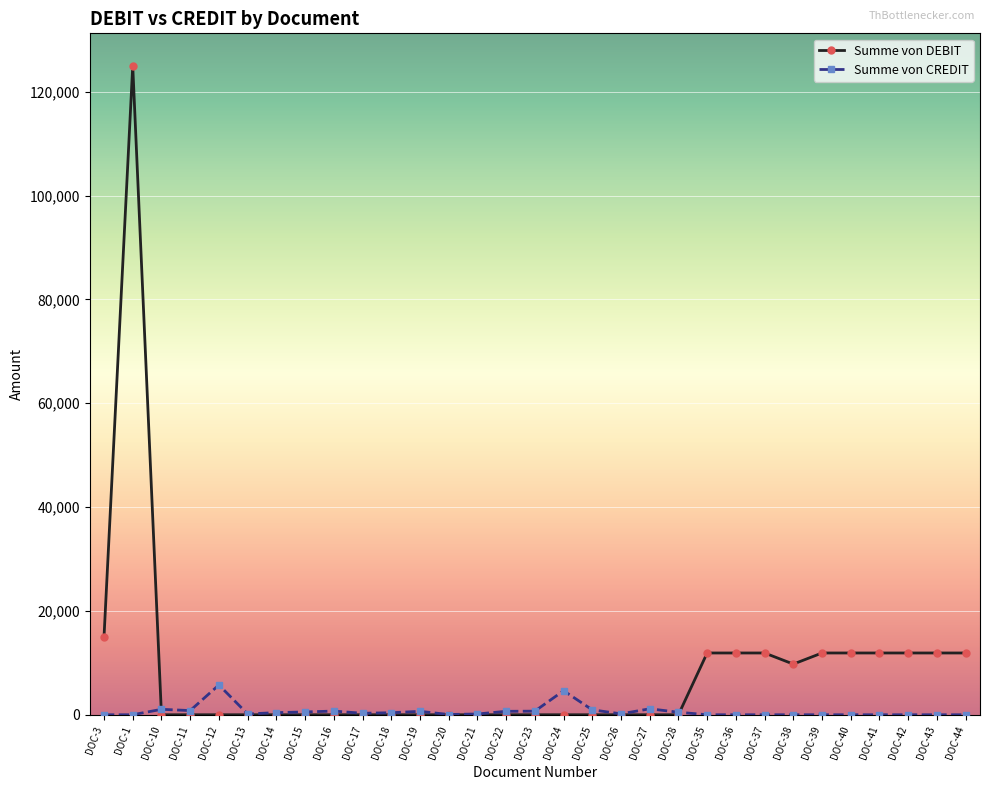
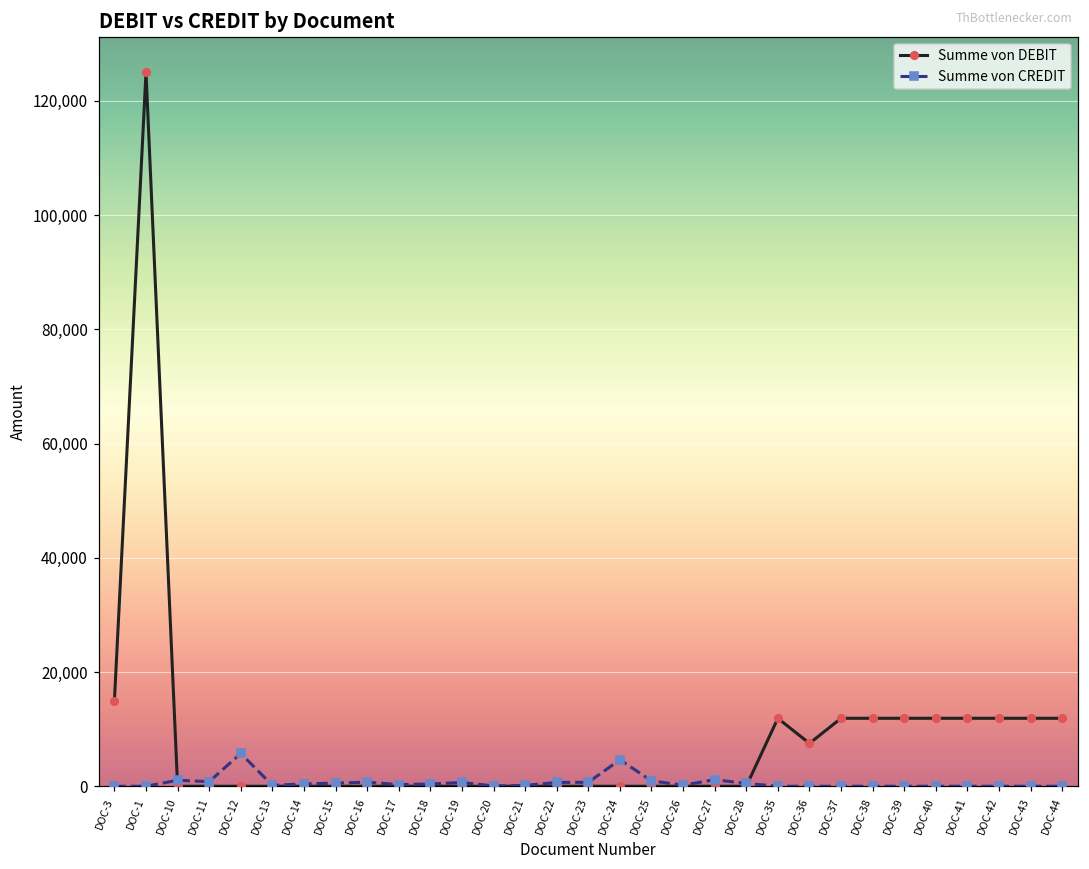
  {
    "Summe von DEBIT": {
      "DOC-3": "15,000",
      "DOC-1": "125,000",
      "DOC-10": "0",
      "DOC-11": "0",
      "DOC-12": "0",
      "DOC-15": "0",
      "DOC-16": "0",
      "DOC-19": "0",
      "DOC-22": "0",
      "DOC-23": "0",
      "DOC-24": "0",
      "DOC-25": "0",
      "DOC-27": "0",
      "DOC-28": "0",
      "DOC-35": "12,000",
-     "DOC-36": "12,000",
+     "DOC-36": "8,000",
      "DOC-37": "12,000",
-     "DOC-38": "10,000",
+     "DOC-38": "12,000",
      "DOC-39": "12,000",
      "DOC-40": "12,000",
      "DOC-41": "12,000",
      "DOC-42": "12,000",
      "DOC-43": "12,000",
      "DOC-44": "12,000"
    },
    "Summe von CREDIT": {
      "DOC-3": "0",
      "DOC-1": "0",
      "DOC-10": "1,000",
      "DOC-11": "1,000",
      "DOC-12": "6,000",
      "DOC-15": "1,000",
      "DOC-16": "1,000",
      "DOC-19": "1,000",
      "DOC-22": "1,000",
      "DOC-23": "1,000",
      "DOC-24": "5,000",
      "DOC-25": "1,000",
      "DOC-27": "1,000",
      "DOC-28": "0",
      "DOC-35": "0",
      "DOC-36": "0",
      "DOC-37": "0",
      "DOC-38": "0",
      "DOC-39": "0",
      "DOC-40": "0",
      "DOC-41": "0",
      "DOC-42": "0",
      "DOC-43": "0",
      "DOC-44": "0"
    }
  }
